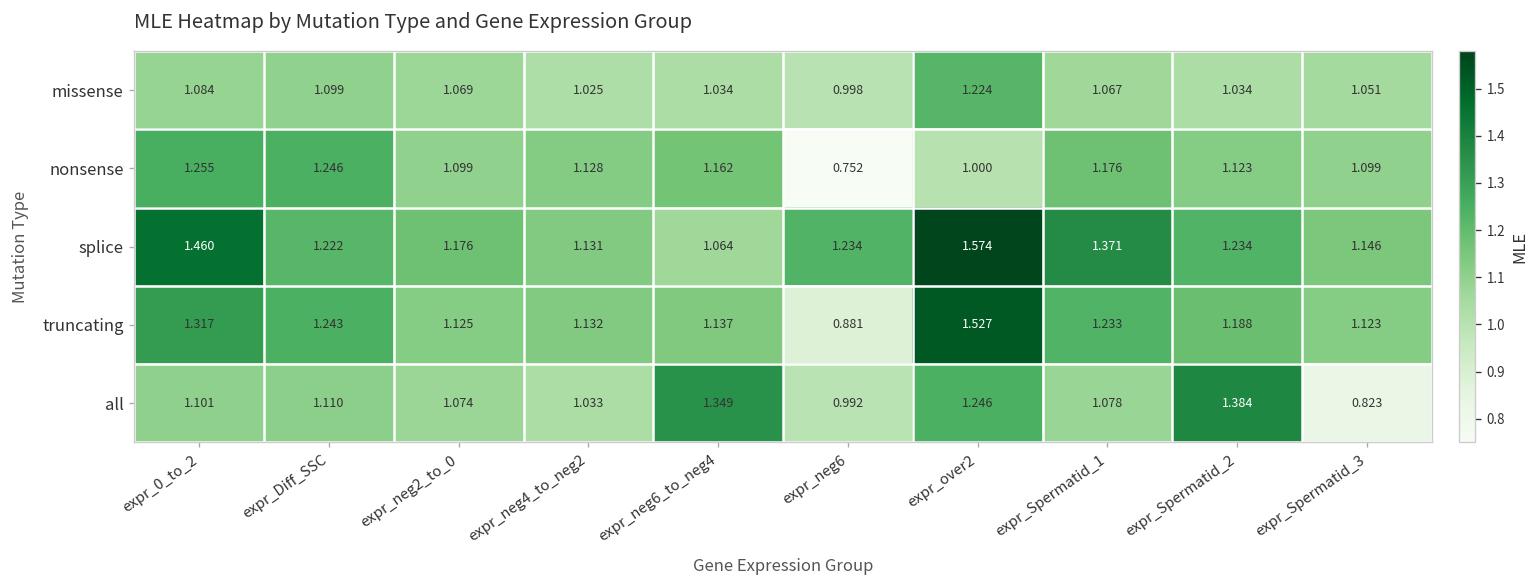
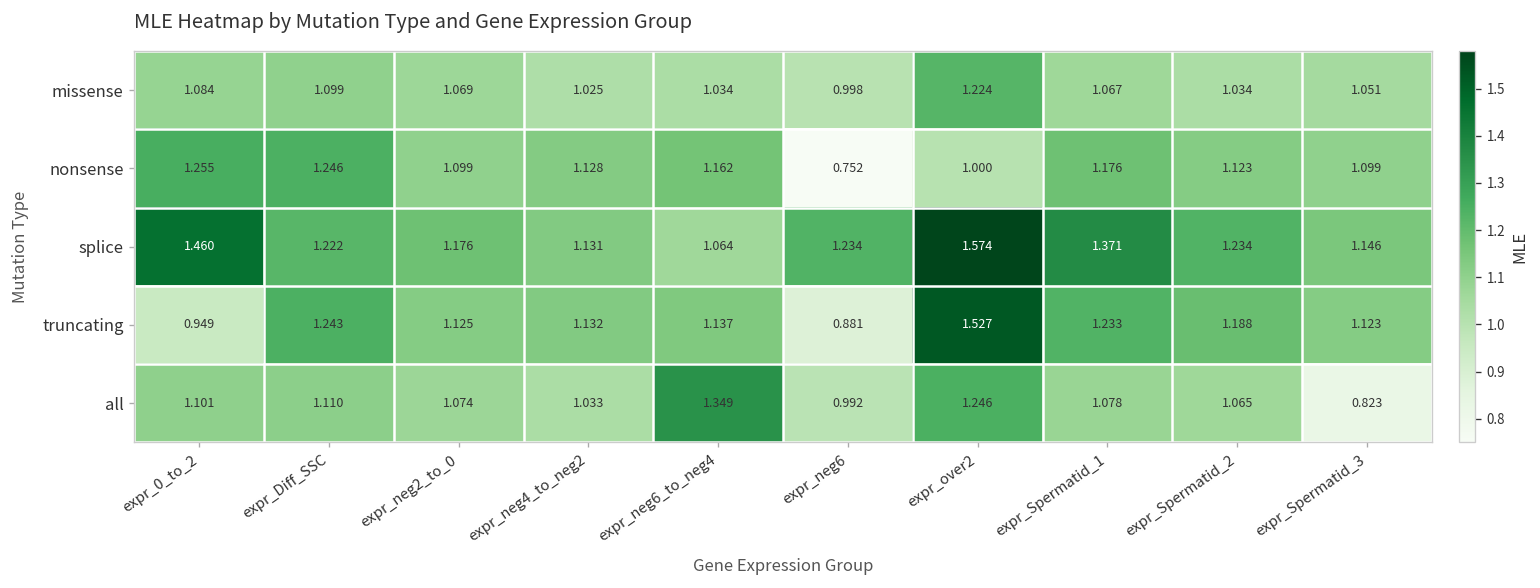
  {
    "missense": {
      "expr_0_to_2": 1.084,
      "expr_Diff_SSC": 1.099,
      "expr_neg2_to_0": 1.069,
      "expr_neg4_to_neg2": 1.025,
      "expr_neg6_to_neg4": 1.034,
      "expr_neg6": 0.998,
      "expr_over2": 1.224,
      "expr_Spermatid_1": 1.067,
      "expr_Spermatid_2": 1.034,
      "expr_Spermatid_3": 1.051
    },
    "nonsense": {
      "expr_0_to_2": 1.255,
      "expr_Diff_SSC": 1.246,
      "expr_neg2_to_0": 1.099,
      "expr_neg4_to_neg2": 1.128,
      "expr_neg6_to_neg4": 1.162,
      "expr_neg6": 0.752,
      "expr_over2": 1.000,
      "expr_Spermatid_1": 1.176,
      "expr_Spermatid_2": 1.123,
      "expr_Spermatid_3": 1.099
    },
    "splice": {
      "expr_0_to_2": 1.460,
      "expr_Diff_SSC": 1.222,
      "expr_neg2_to_0": 1.176,
      "expr_neg4_to_neg2": 1.131,
      "expr_neg6_to_neg4": 1.064,
      "expr_neg6": 1.234,
      "expr_over2": 1.574,
      "expr_Spermatid_1": 1.371,
      "expr_Spermatid_2": 1.234,
      "expr_Spermatid_3": 1.146
    },
    "truncating": {
-     "expr_0_to_2": 1.317,
+     "expr_0_to_2": 0.949,
      "expr_Diff_SSC": 1.243,
      "expr_neg2_to_0": 1.125,
      "expr_neg4_to_neg2": 1.132,
      "expr_neg6_to_neg4": 1.137,
      "expr_neg6": 0.881,
      "expr_over2": 1.527,
      "expr_Spermatid_1": 1.233,
      "expr_Spermatid_2": 1.188,
      "expr_Spermatid_3": 1.123
    },
    "all": {
      "expr_0_to_2": 1.101,
      "expr_Diff_SSC": 1.110,
      "expr_neg2_to_0": 1.074,
      "expr_neg4_to_neg2": 1.033,
      "expr_neg6_to_neg4": 1.349,
      "expr_neg6": 0.992,
      "expr_over2": 1.246,
      "expr_Spermatid_1": 1.078,
-     "expr_Spermatid_2": 1.384,
+     "expr_Spermatid_2": 1.065,
      "expr_Spermatid_3": 0.823
    }
  }
